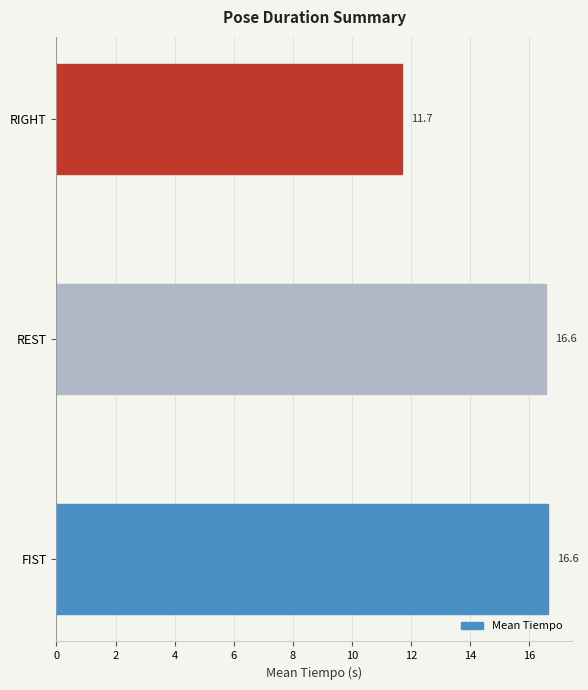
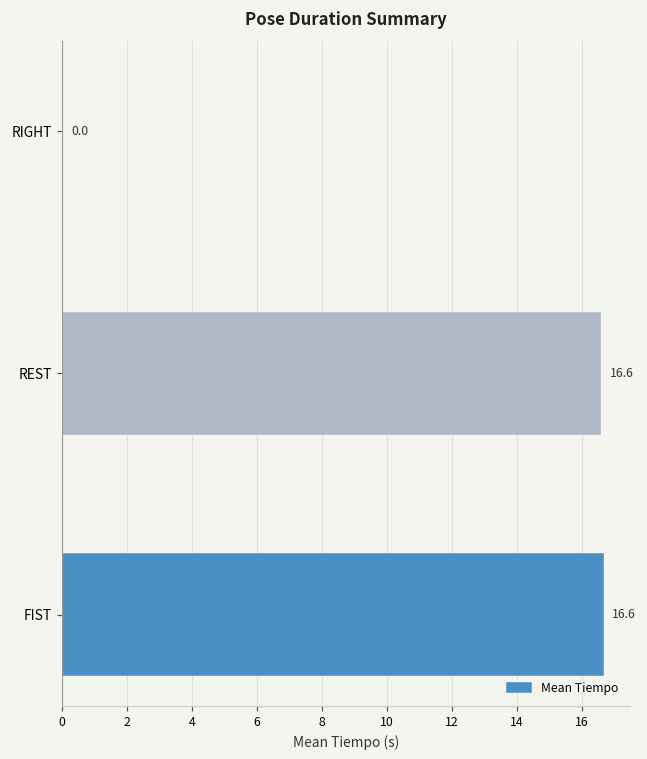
  {
-   "RIGHT": 11.7,
+   "RIGHT": 0.0,
    "REST": 16.6,
    "FIST": 16.6
  }
